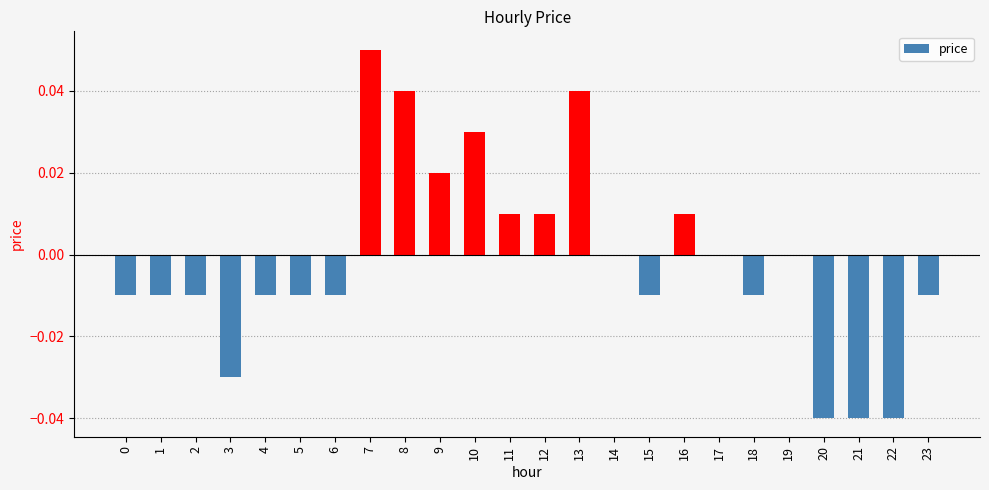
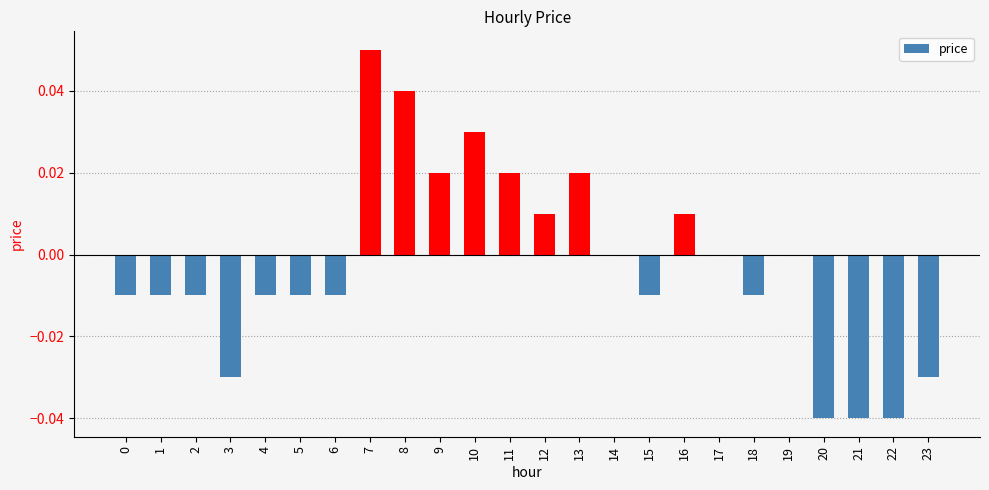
  {
    "0": -0.01,
    "1": -0.01,
    "2": -0.01,
    "3": -0.03,
    "4": -0.01,
    "5": -0.01,
    "6": -0.01,
    "7": 0.05,
    "8": 0.04,
    "9": 0.02,
    "10": 0.03,
-   "11": 0.01,
+   "11": 0.02,
    "12": 0.01,
-   "13": 0.04,
+   "13": 0.02,
    "14": 0.00,
    "15": -0.01,
    "16": 0.01,
    "17": 0.00,
    "18": -0.01,
    "19": 0.00,
    "20": -0.04,
    "21": -0.04,
    "22": -0.04,
-   "23": -0.01
+   "23": -0.03
  }
